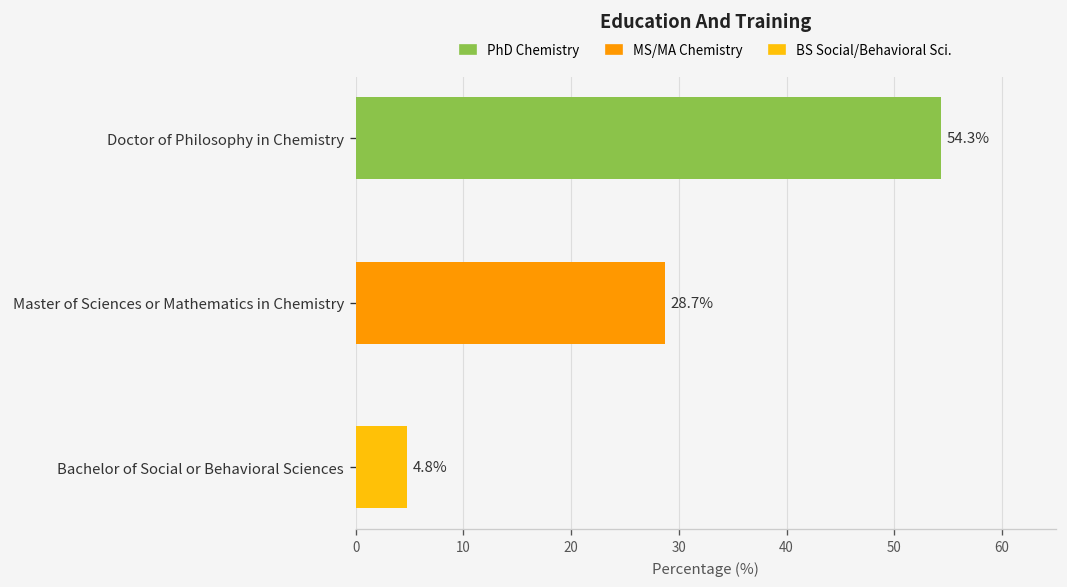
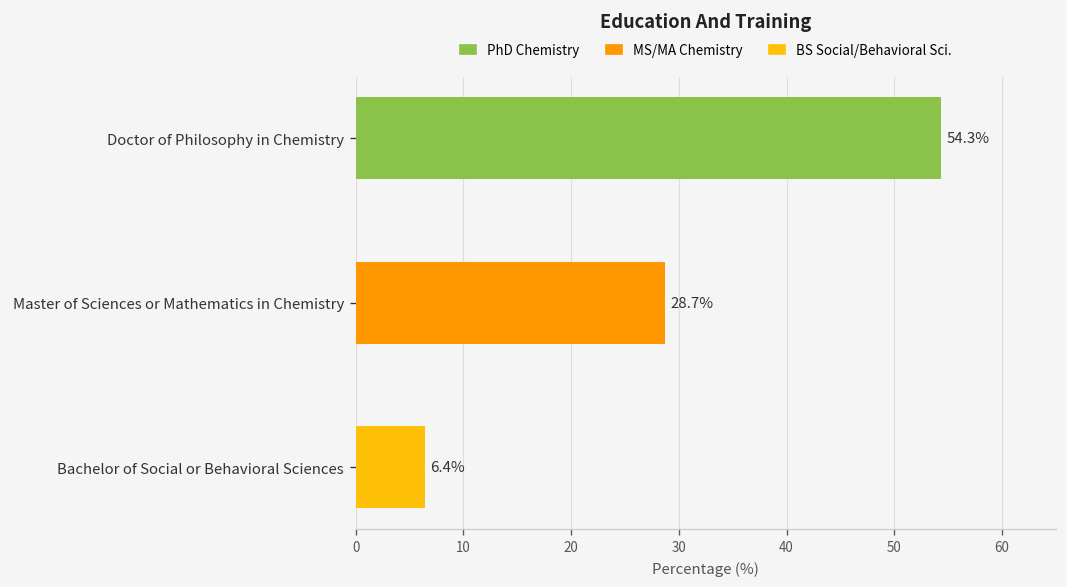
  {
    "Doctor of Philosophy in Chemistry": "54.3%",
    "Master of Sciences or Mathematics in Chemistry": "28.7%",
-   "Bachelor of Social or Behavioral Sciences": "4.8%"
+   "Bachelor of Social or Behavioral Sciences": "6.4%"
  }
